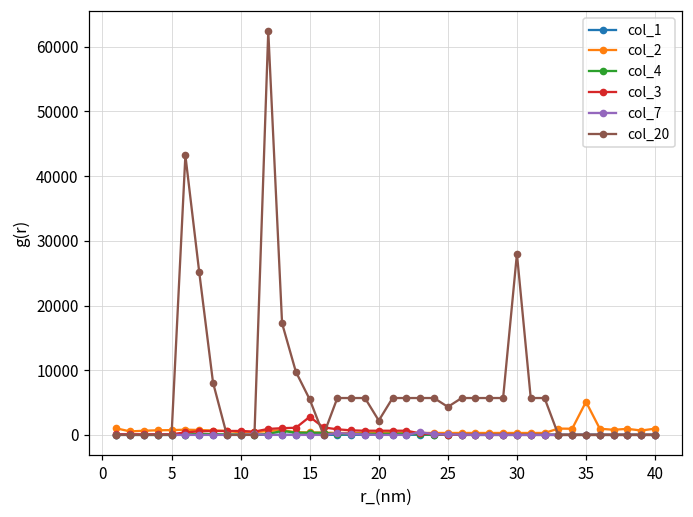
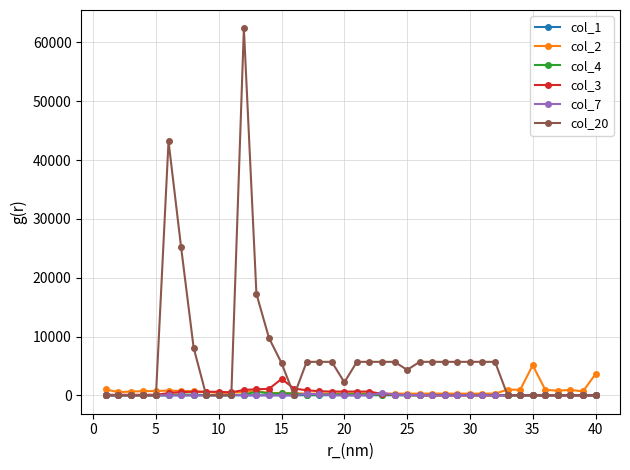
  {
    "col_2": {
      "5": 1000,
      "35": 5000,
-     "40": 1000
+     "40": 4000
    },
    "col_3": {
      "15": 3000
    },
    "col_20": {
      "15": 5000,
      "20": 2000,
      "25": 4000,
-     "30": 28000
+     "30": 6000
    }
  }
